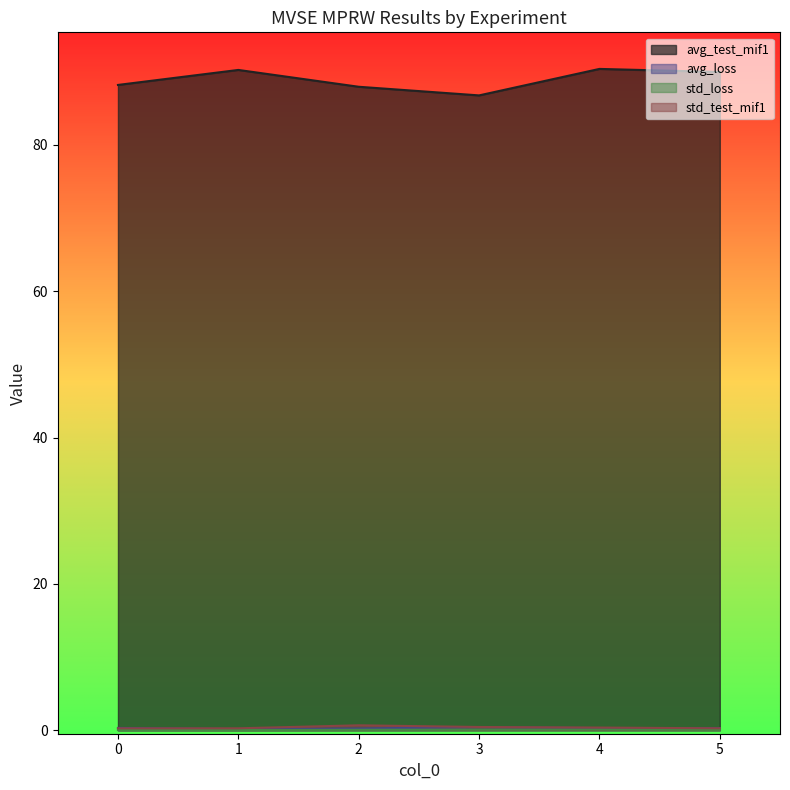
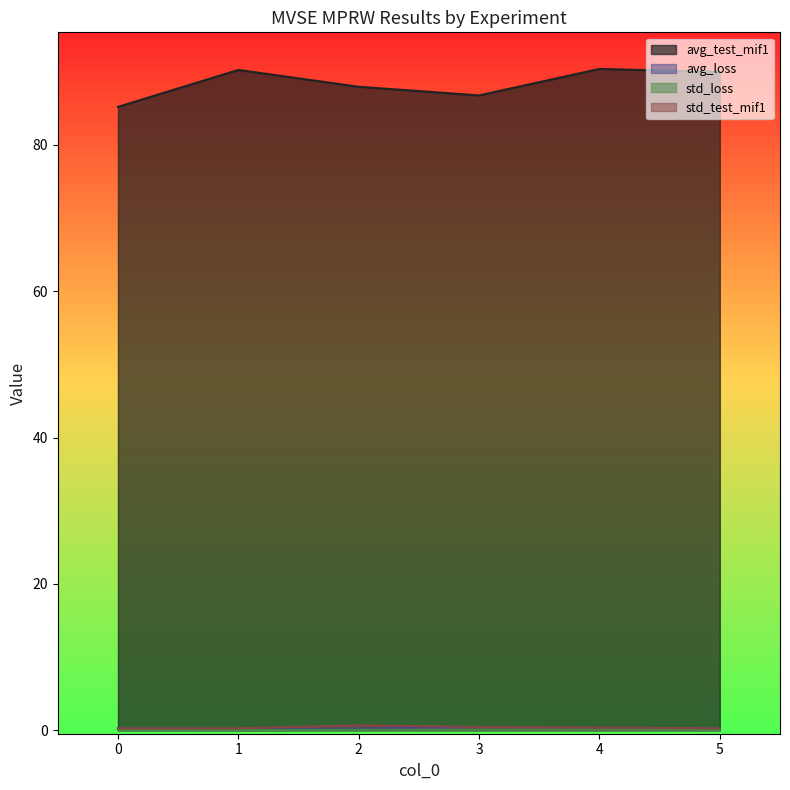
  {
    "avg_test_mif1": {
-     "0": 88,
+     "0": 85,
      "1": 90,
      "2": 88,
      "3": 87,
      "4": 90
    },
    "std_test_mif1": {
      "2": 1
    }
  }
